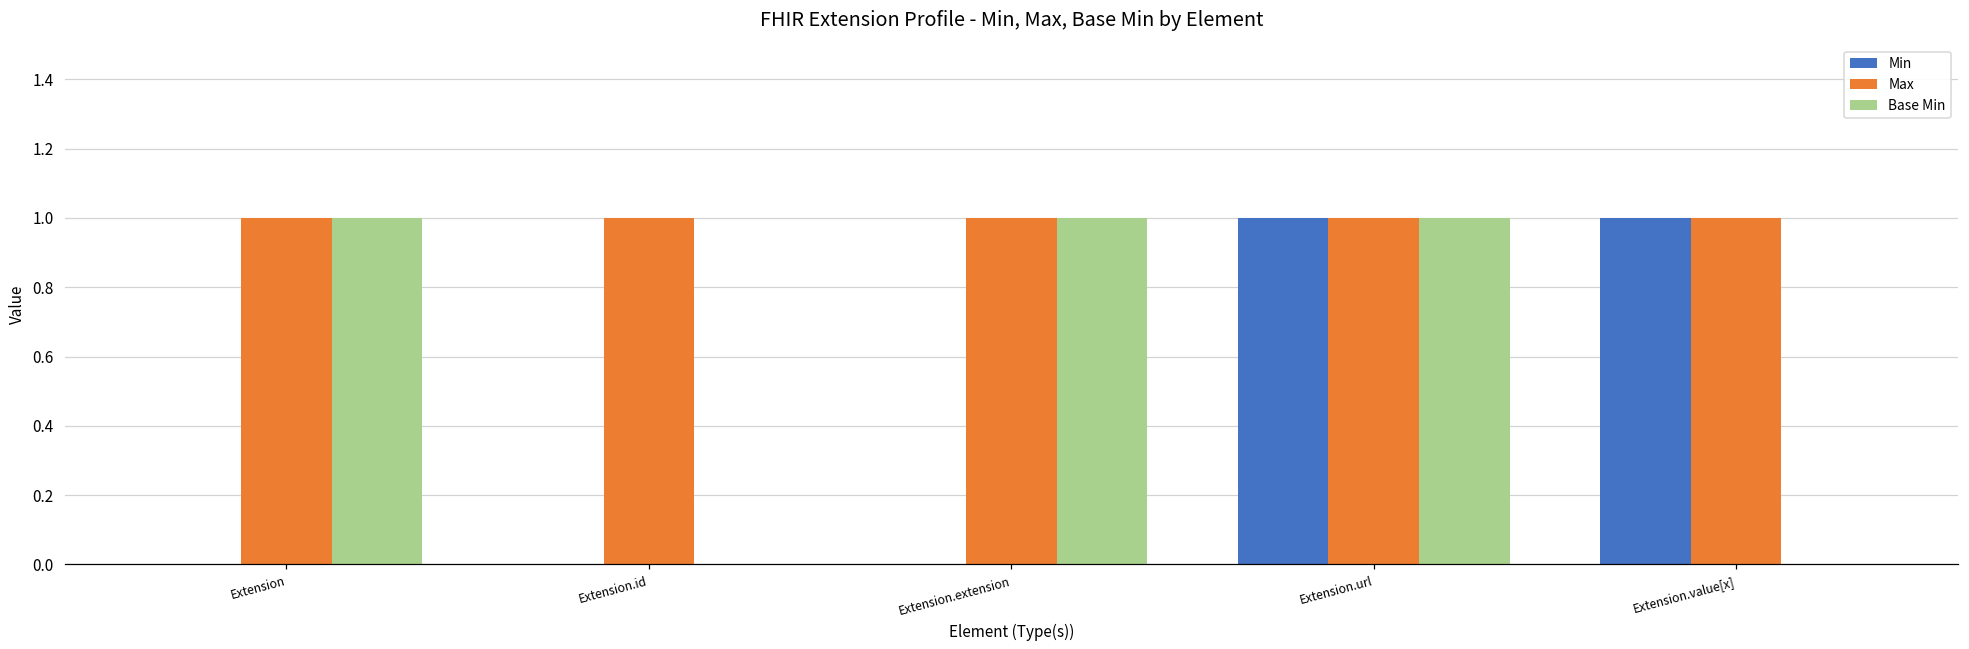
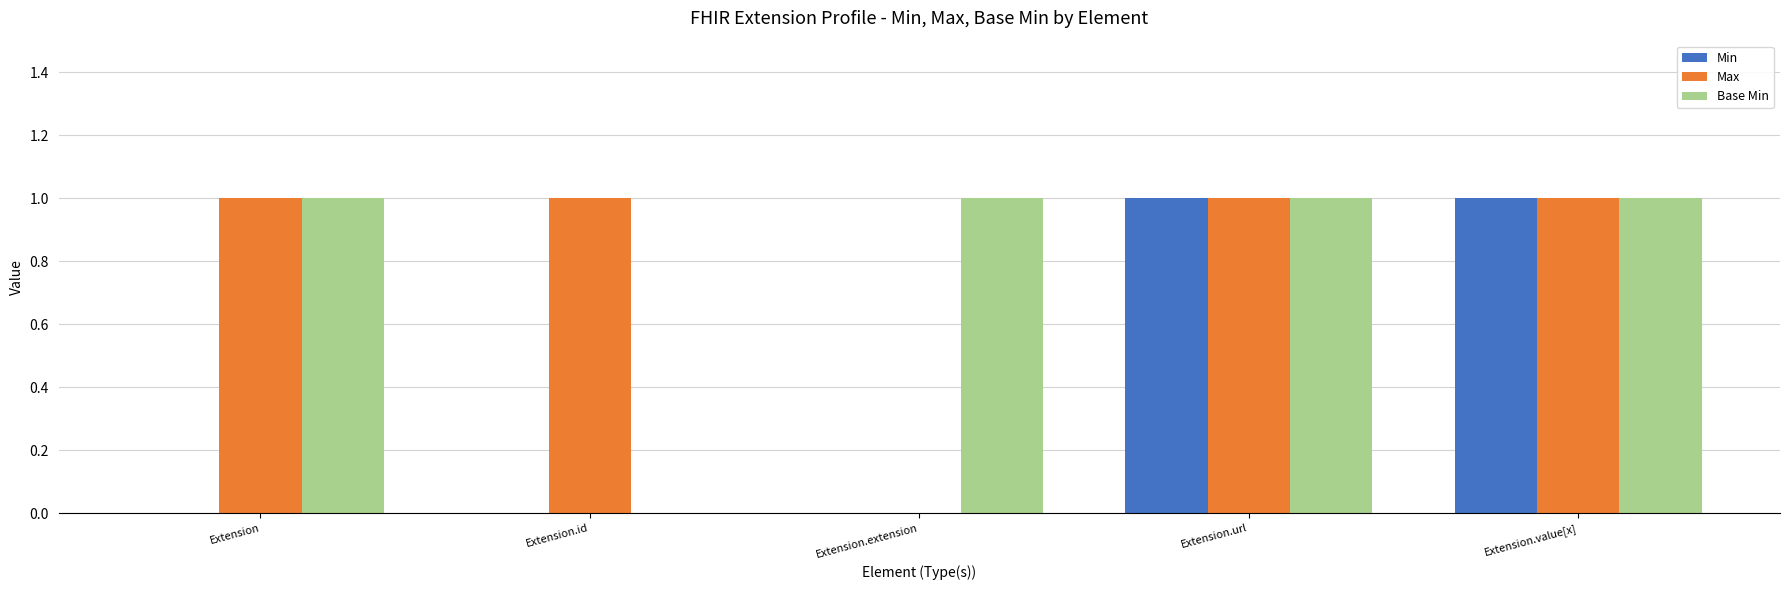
  {
    "Min": {
      "Extension": 0,
      "Extension.id": 0,
      "Extension.extension": 0,
      "Extension.url": 1,
      "Extension.value[x]": 1
    },
    "Max": {
      "Extension": 1,
      "Extension.id": 1,
-     "Extension.extension": 1,
+     "Extension.extension": 0,
      "Extension.url": 1,
      "Extension.value[x]": 1
    },
    "Base Min": {
      "Extension": 1,
      "Extension.id": 0,
      "Extension.extension": 1,
      "Extension.url": 1,
-     "Extension.value[x]": 0
+     "Extension.value[x]": 1
    }
  }
